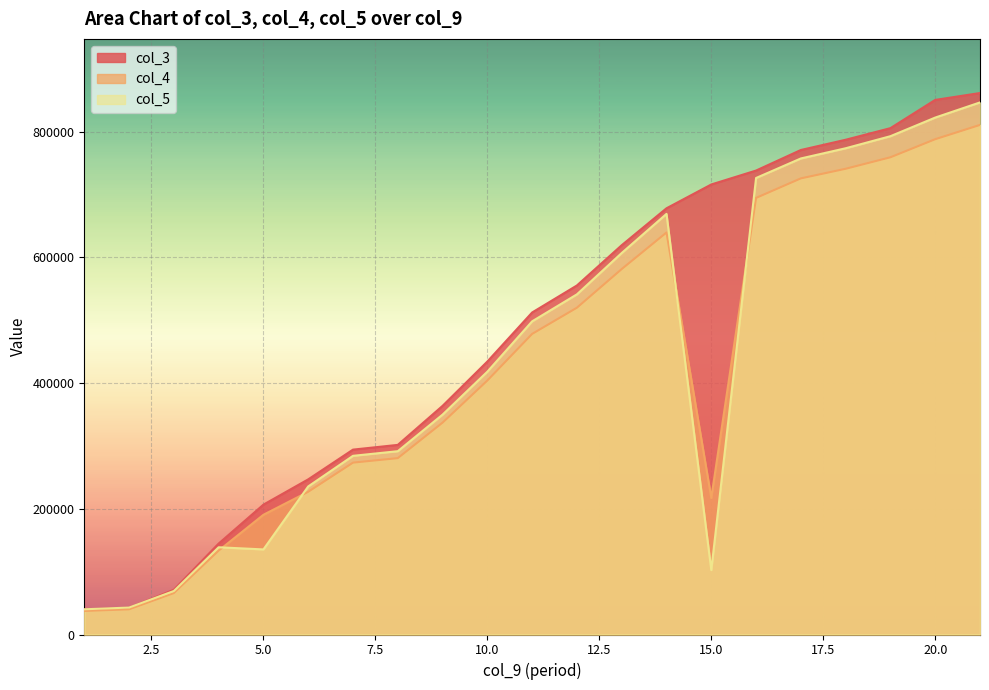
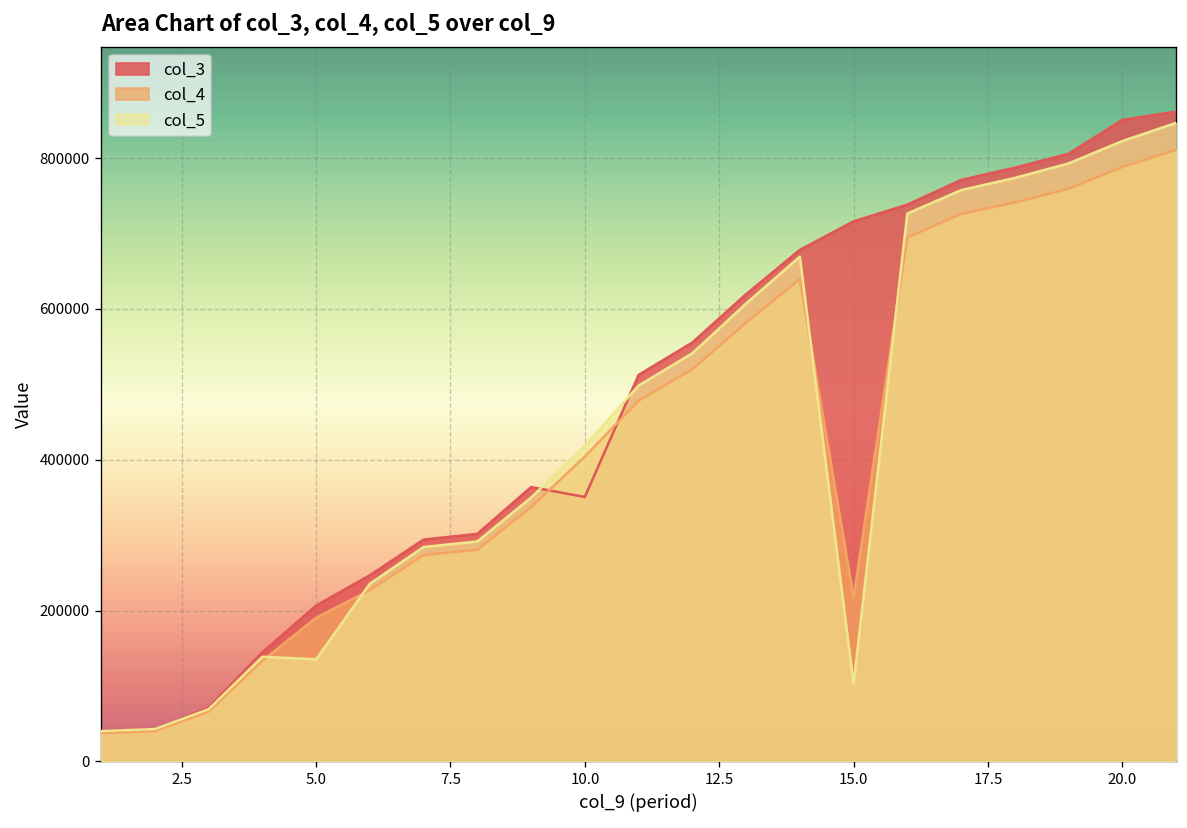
  {
    "col_3": {
      "5.0": 210000,
-     "10.0": 430000,
+     "10.0": 350000,
      "15.0": 720000,
      "20.0": 850000
    },
    "col_4": {
      "5.0": 190000,
      "10.0": 400000,
      "15.0": 220000,
      "20.0": 790000
    },
    "col_5": {
      "5.0": 140000,
      "10.0": 420000,
      "15.0": 100000,
      "20.0": 820000
    }
  }
